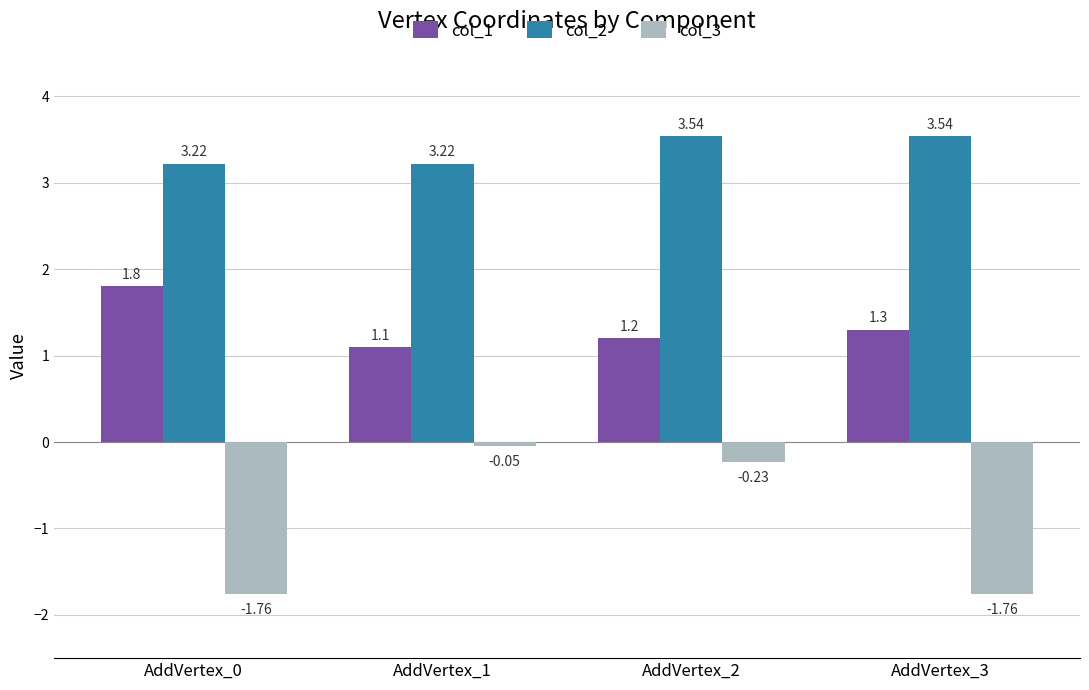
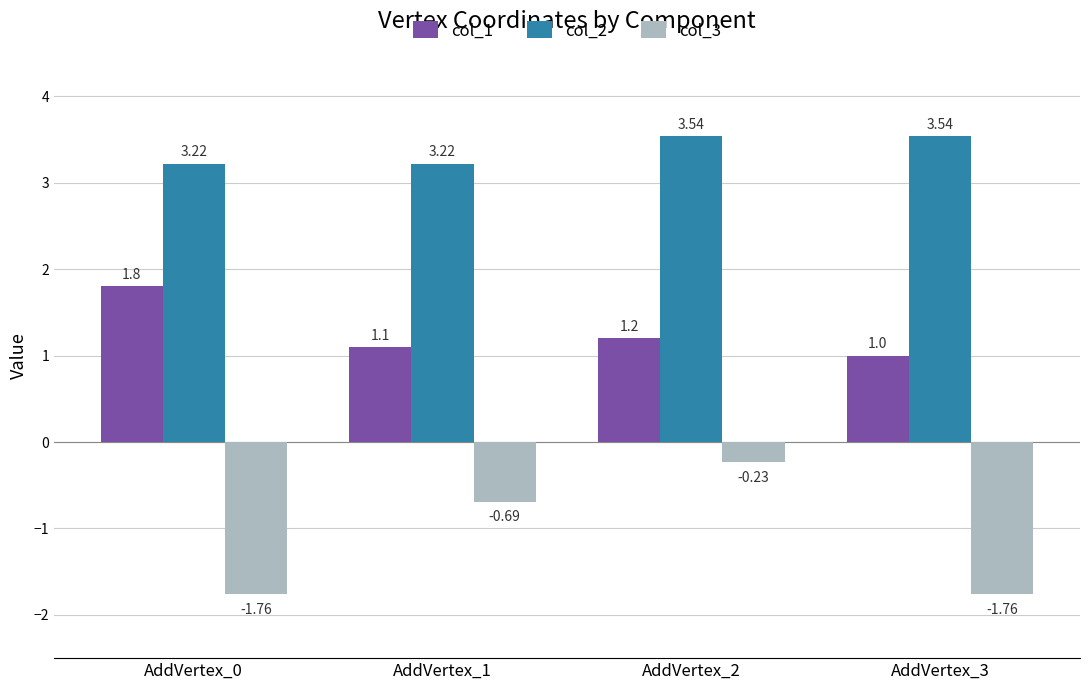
  {
    "col_1": {
      "AddVertex_0": 1.8,
      "AddVertex_1": 1.1,
      "AddVertex_2": 1.2,
-     "AddVertex_3": 1.3
+     "AddVertex_3": 1.0
    },
    "col_2": {
      "AddVertex_0": 3.22,
      "AddVertex_1": 3.22,
      "AddVertex_2": 3.54,
      "AddVertex_3": 3.54
    },
    "col_3": {
      "AddVertex_0": -1.76,
-     "AddVertex_1": -0.05,
+     "AddVertex_1": -0.69,
      "AddVertex_2": -0.23,
      "AddVertex_3": -1.76
    }
  }
